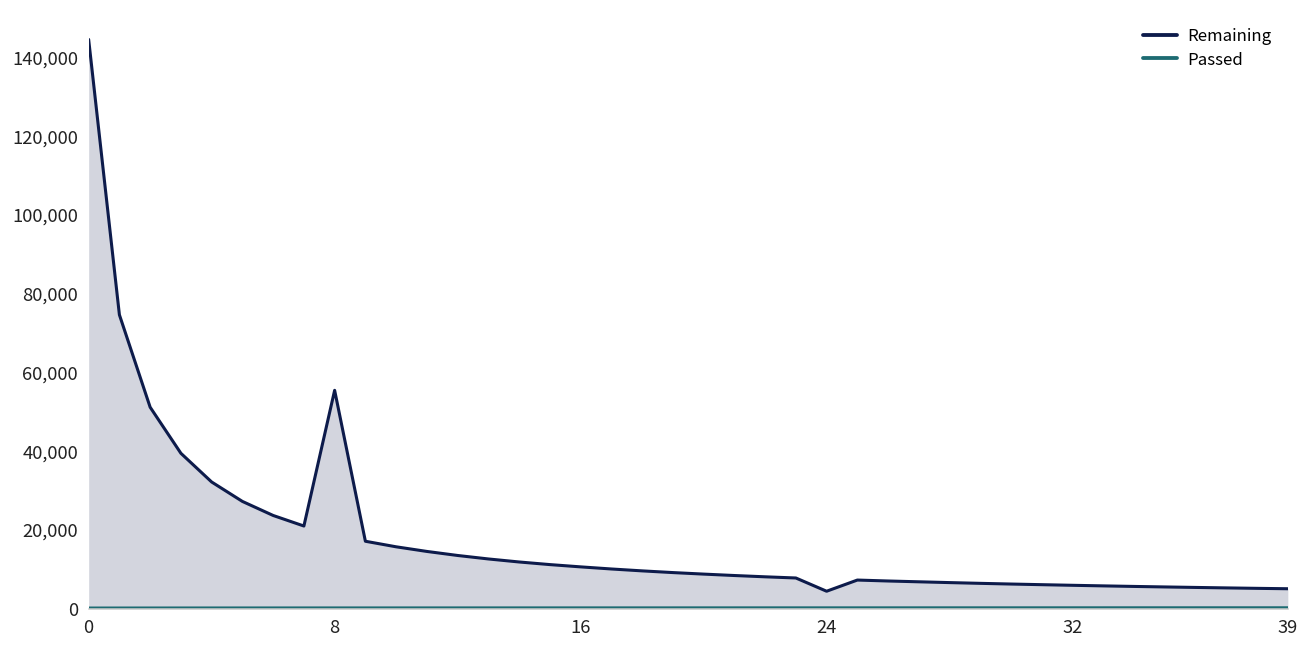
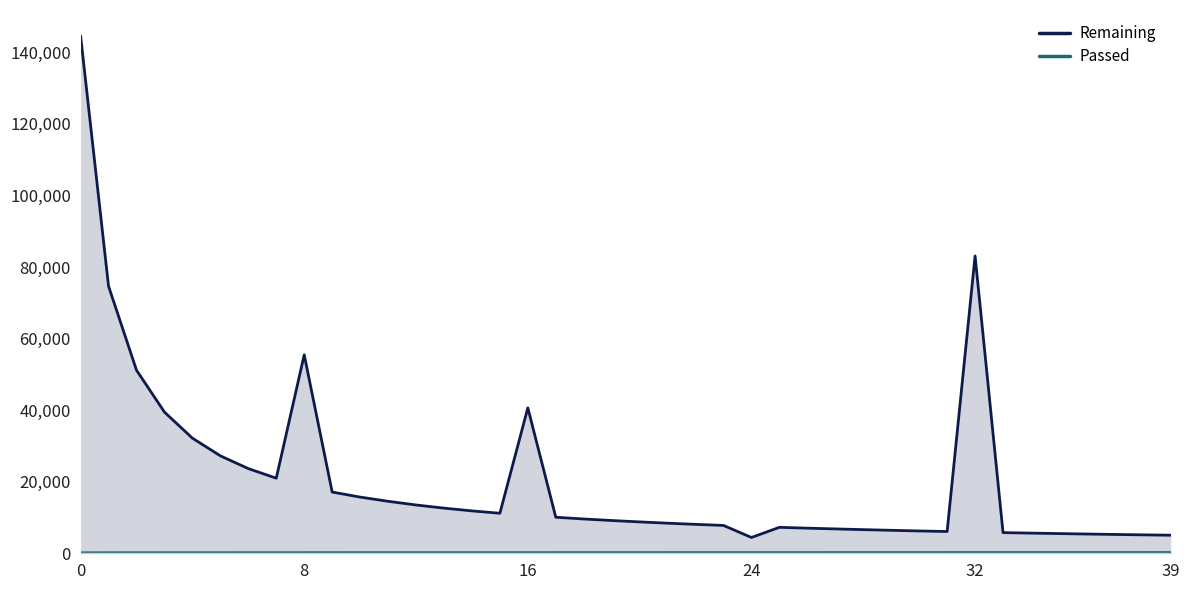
  {
    "Remaining": {
      "0": "145,000",
      "8": "55,000",
-     "16": "11,000",
+     "16": "41,000",
      "24": "4,000",
-     "32": "6,000",
+     "32": "83,000",
      "39": "5,000"
    },
    "Passed": {
      "0": "0",
      "8": "0",
      "16": "0",
      "24": "0",
      "32": "0",
      "39": "0"
    }
  }
